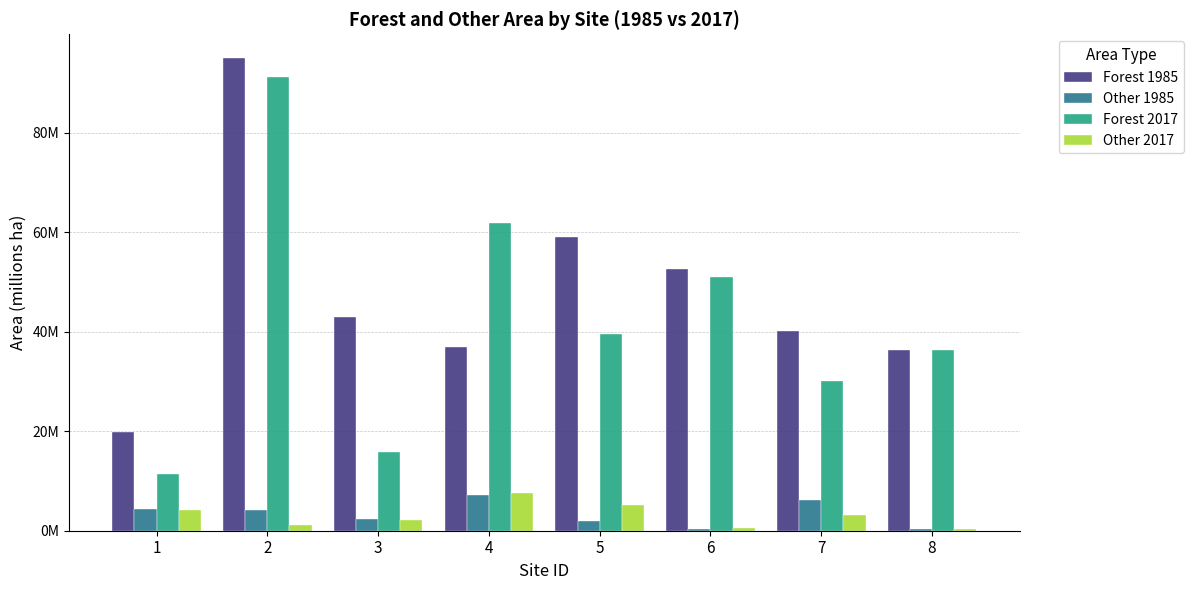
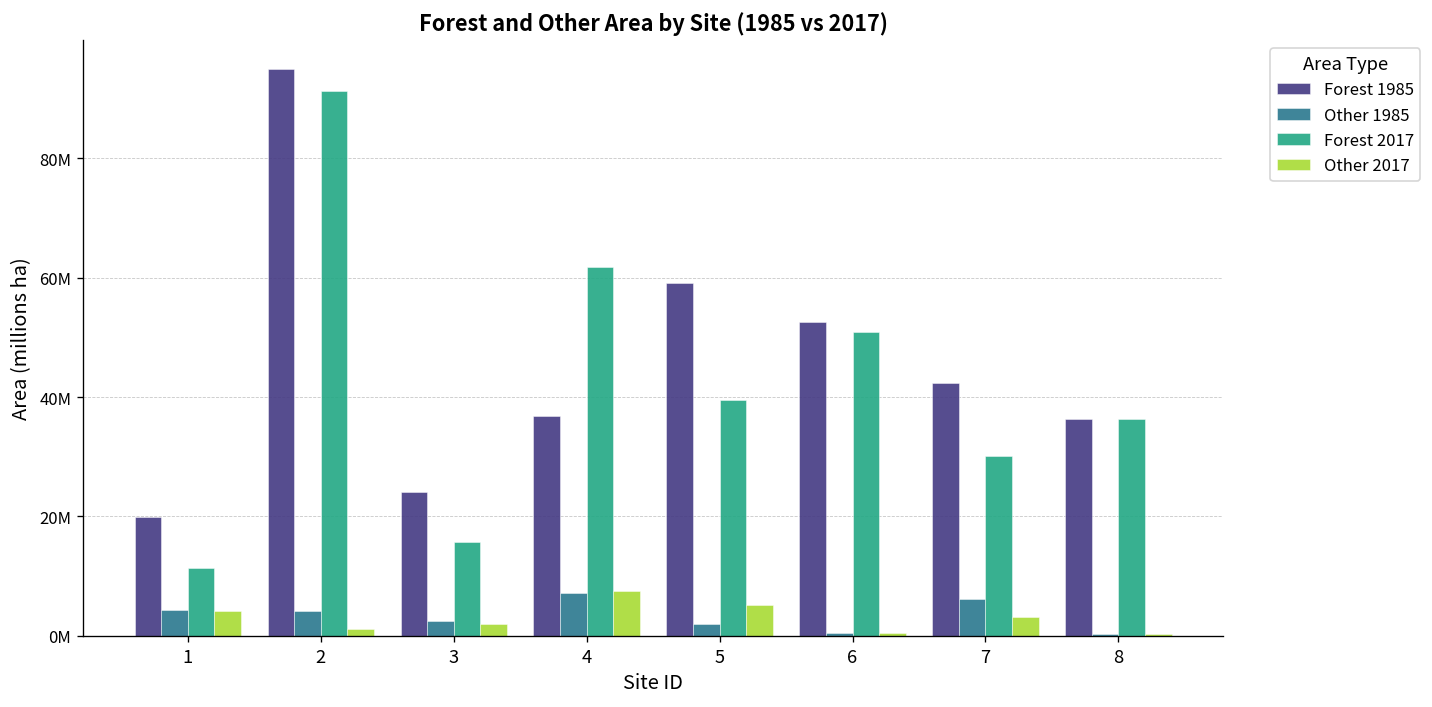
  {
    "Forest 1985": {
      "1": 20000000,
      "2": 95000000,
-     "3": 43000000,
+     "3": 24000000,
      "4": 37000000,
      "5": 59000000,
      "6": 53000000,
-     "7": 40000000,
+     "7": 42000000,
      "8": 36000000
    },
    "Other 2017": {
      "1": 4000000,
      "2": 1000000,
      "3": 2000000,
      "4": 8000000,
      "5": 5000000,
      "7": 3000000
    }
  }
